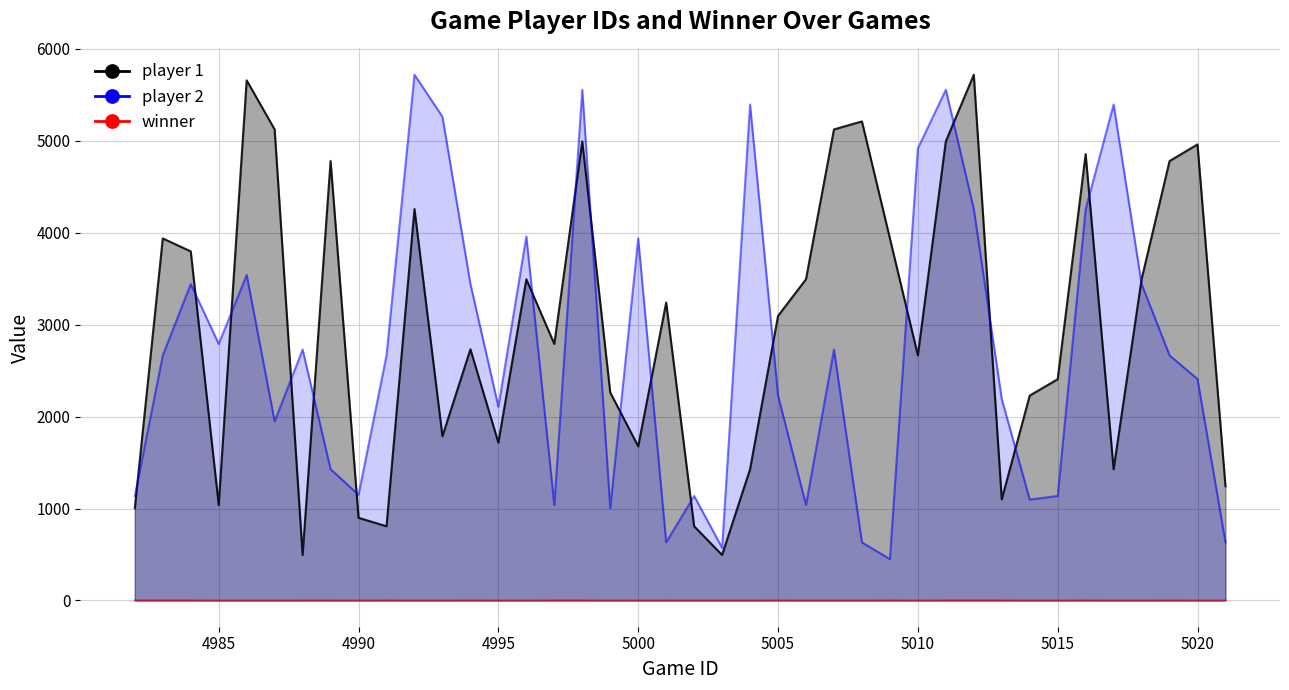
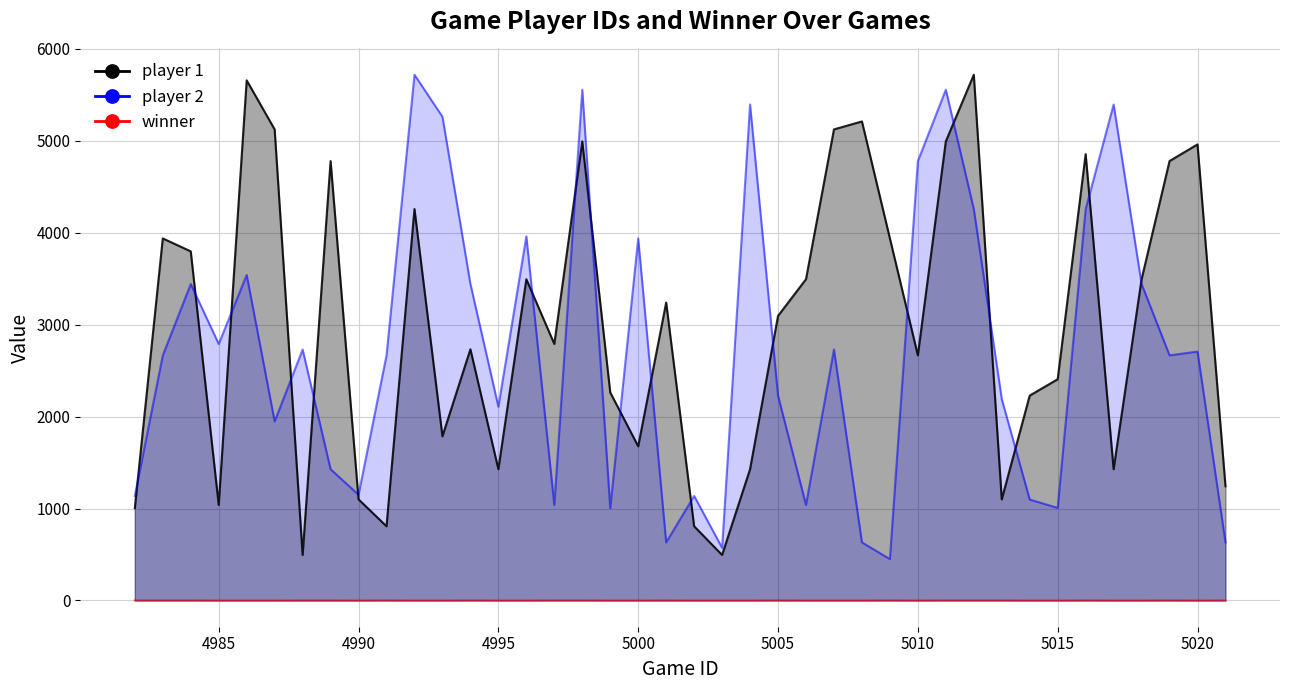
  {
    "player 1": {
      "4985": 1000,
-     "4990": 900,
-     "4995": 1700,
+     "4990": 1100,
+     "4995": 1400,
      "5000": 1700,
      "5005": 3100,
      "5010": 2700,
      "5015": 2400,
      "5020": 5000
    },
    "player 2": {
      "4985": 2800,
      "4990": 1200,
      "4995": 2100,
      "5000": 3900,
      "5005": 2200,
-     "5010": 4900,
-     "5015": 1100,
-     "5020": 2400
+     "5010": 4800,
+     "5015": 1000,
+     "5020": 2700
    },
    "winner": {
      "4985": 0,
      "4990": 0,
      "4995": 0,
      "5000": 0,
      "5005": 0,
      "5010": 0,
      "5015": 0,
      "5020": 0
    }
  }
